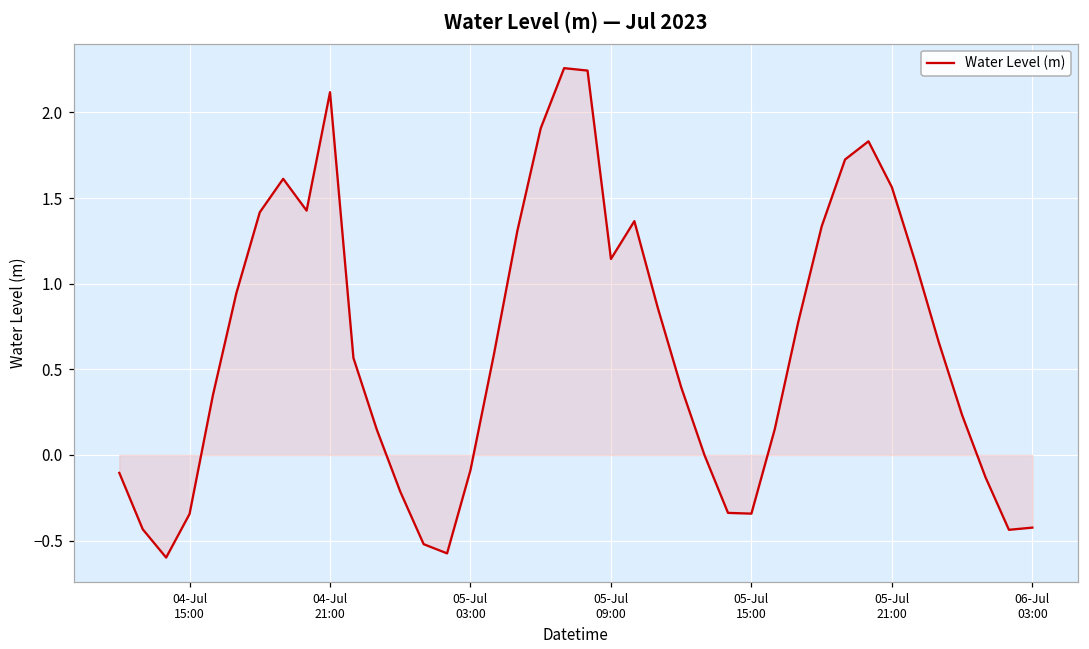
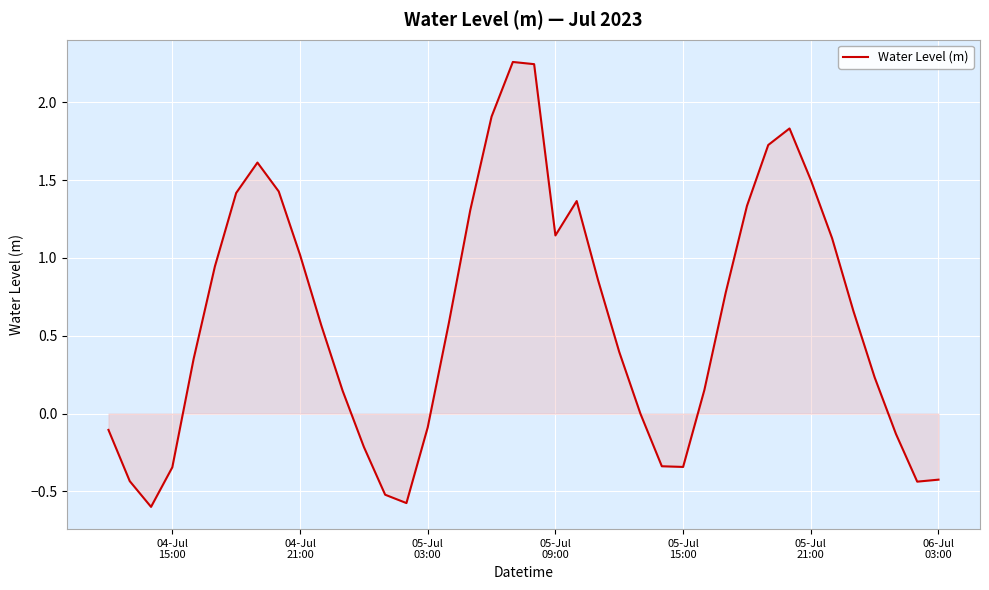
  {
    "Water Level (m)": {
      "04-Jul 15:00": -0.34,
-     "04-Jul 21:00": 2.12,
+     "04-Jul 21:00": 1.02,
      "05-Jul 03:00": -0.09,
      "05-Jul 15:00": -0.34,
-     "05-Jul 21:00": 1.56,
+     "05-Jul 21:00": 1.50,
      "06-Jul 03:00": -0.42
    }
  }
